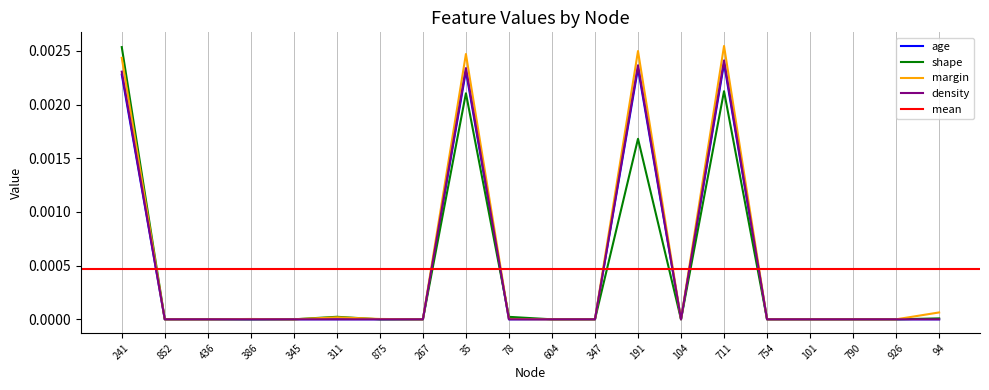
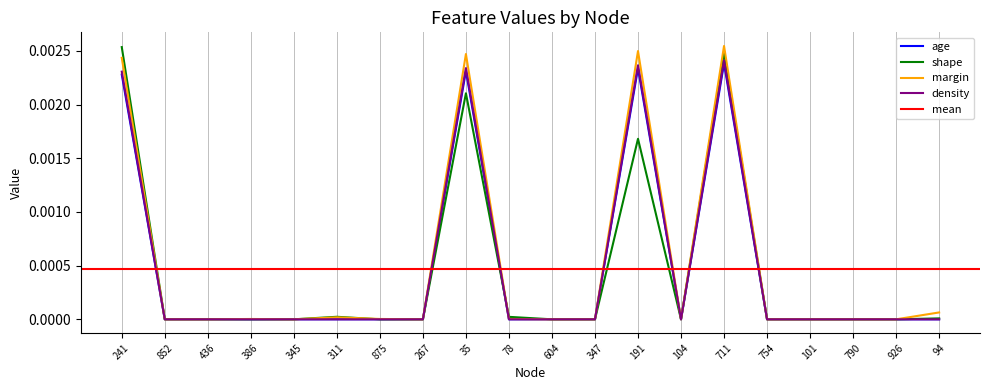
  {
    "age": {
      "241": 0.00228,
      "35": 0.00231,
      "191": 0.00234,
      "711": 0.00238
    },
    "shape": {
      "241": 0.00254,
      "35": 0.00211,
      "191": 0.00168,
-     "711": 0.00213
+     "711": 0.00249
    },
    "margin": {
      "241": 0.00244,
      "35": 0.00247,
      "191": 0.00250,
      "711": 0.00255,
      "94": 0.00006
    },
    "density": {
      "241": 0.00231,
      "35": 0.00234,
      "191": 0.00237,
      "711": 0.00241
    }
  }
